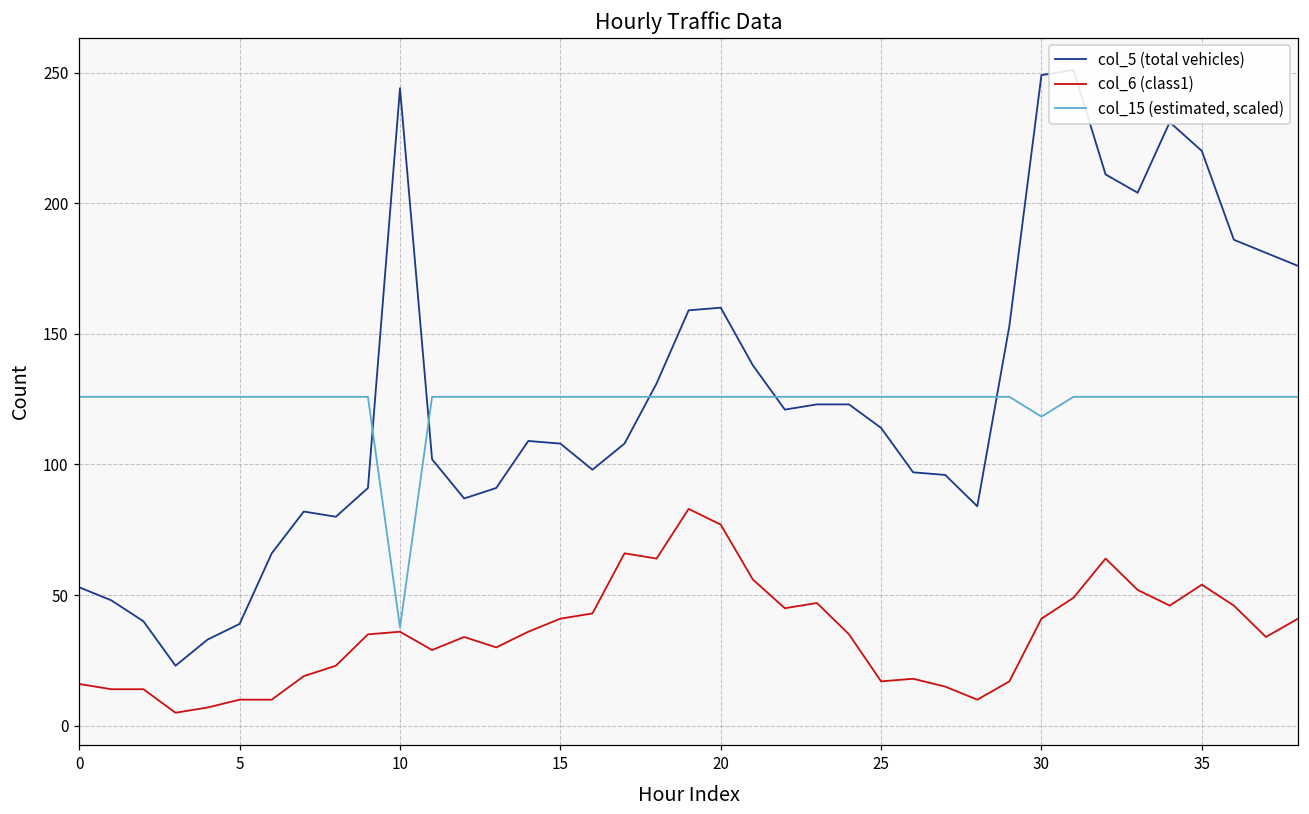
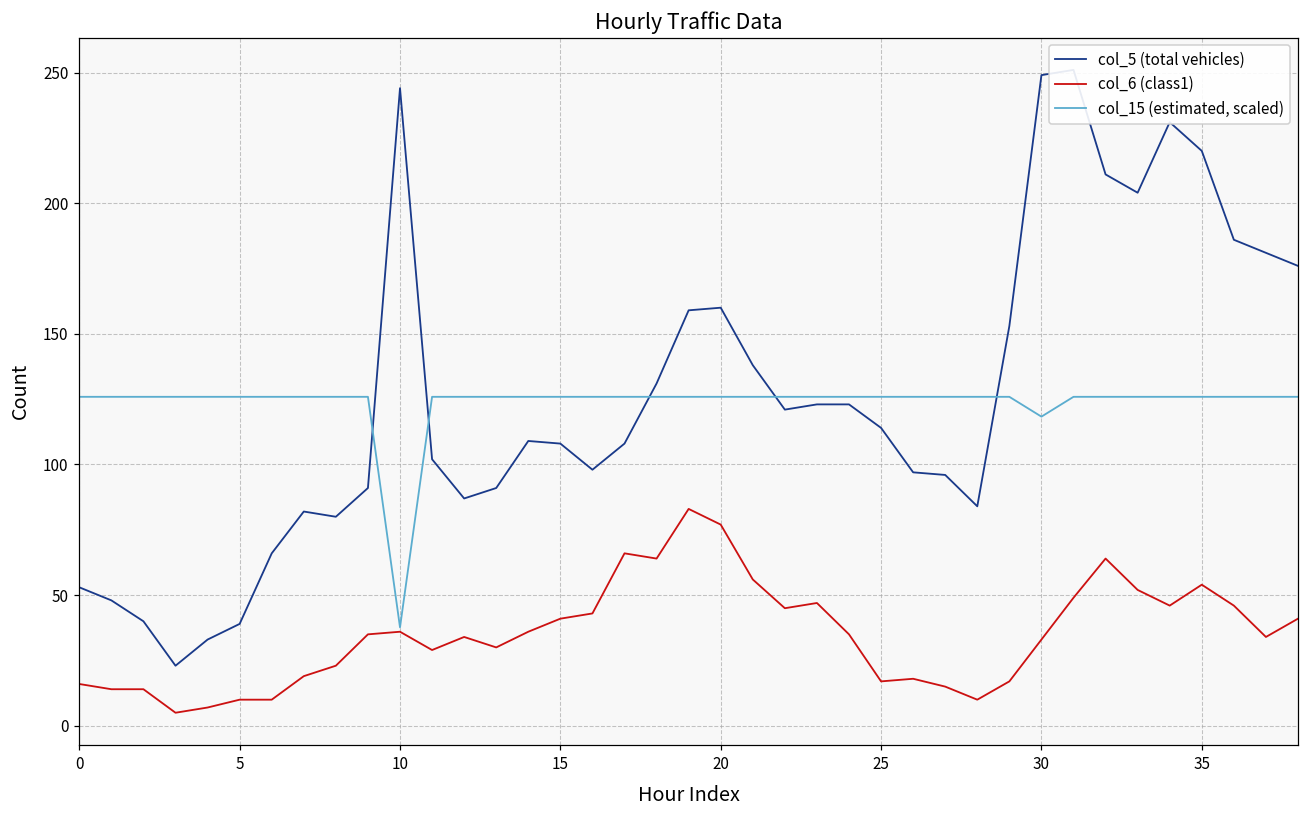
  {
    "col_5 (total vehicles)": {
      "0": 53,
      "5": 39,
      "10": 244,
      "15": 108,
      "20": 160,
      "25": 114,
      "30": 249,
      "35": 220
    },
    "col_6 (class1)": {
      "0": 16,
      "5": 10,
      "10": 36,
      "15": 41,
      "20": 77,
      "25": 17,
-     "30": 41,
+     "30": 33,
      "35": 54
    },
    "col_15 (estimated, scaled)": {
      "0": 126,
      "5": 126,
      "10": 38,
      "15": 126,
      "20": 126,
      "25": 126,
      "30": 118,
      "35": 126
    }
  }
